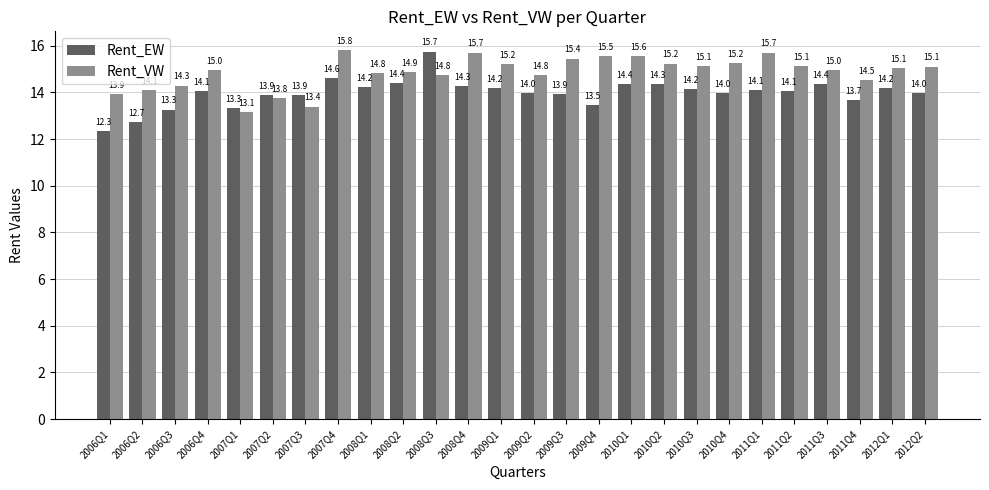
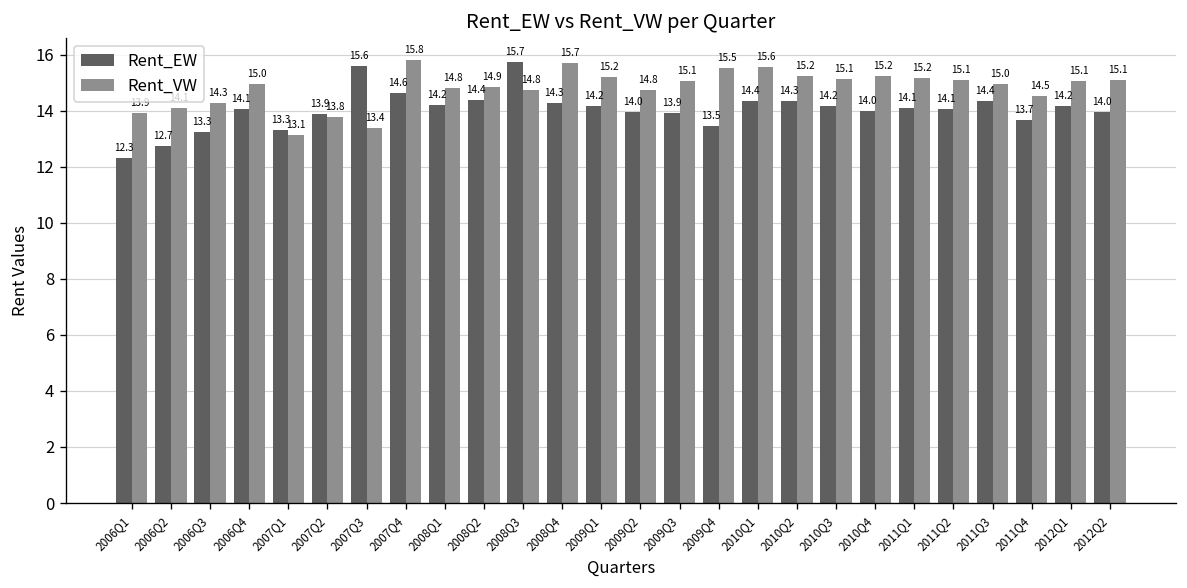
  {
    "Rent_EW": {
      "2006Q1": 12.3,
      "2006Q2": 12.7,
      "2006Q3": 13.3,
      "2006Q4": 14.1,
      "2007Q1": 13.3,
      "2007Q2": 13.9,
-     "2007Q3": 13.9,
+     "2007Q3": 15.6,
      "2007Q4": 14.6,
      "2008Q1": 14.2,
      "2008Q2": 14.4,
      "2008Q3": 15.7,
      "2008Q4": 14.3,
      "2009Q1": 14.2,
      "2009Q2": 14.0,
      "2009Q3": 13.9,
      "2009Q4": 13.5,
      "2010Q1": 14.4,
      "2010Q2": 14.3,
      "2010Q3": 14.2,
      "2010Q4": 14.0,
      "2011Q1": 14.1,
      "2011Q2": 14.1,
      "2011Q3": 14.4,
      "2011Q4": 13.7,
      "2012Q1": 14.2,
      "2012Q2": 14.0
    },
    "Rent_VW": {
      "2006Q3": 14.3,
      "2006Q4": 15.0,
      "2007Q1": 13.1,
      "2007Q2": 13.8,
      "2007Q3": 13.4,
      "2007Q4": 15.8,
      "2008Q1": 14.8,
      "2008Q2": 14.9,
      "2008Q3": 14.8,
      "2008Q4": 15.7,
      "2009Q1": 15.2,
      "2009Q2": 14.8,
-     "2009Q3": 15.4,
+     "2009Q3": 15.1,
      "2009Q4": 15.5,
      "2010Q1": 15.6,
      "2010Q2": 15.2,
      "2010Q3": 15.1,
      "2010Q4": 15.2,
-     "2011Q1": 15.7,
+     "2011Q1": 15.2,
      "2011Q2": 15.1,
      "2011Q3": 15.0,
      "2011Q4": 14.5,
      "2012Q1": 15.1,
      "2012Q2": 15.1
    }
  }
